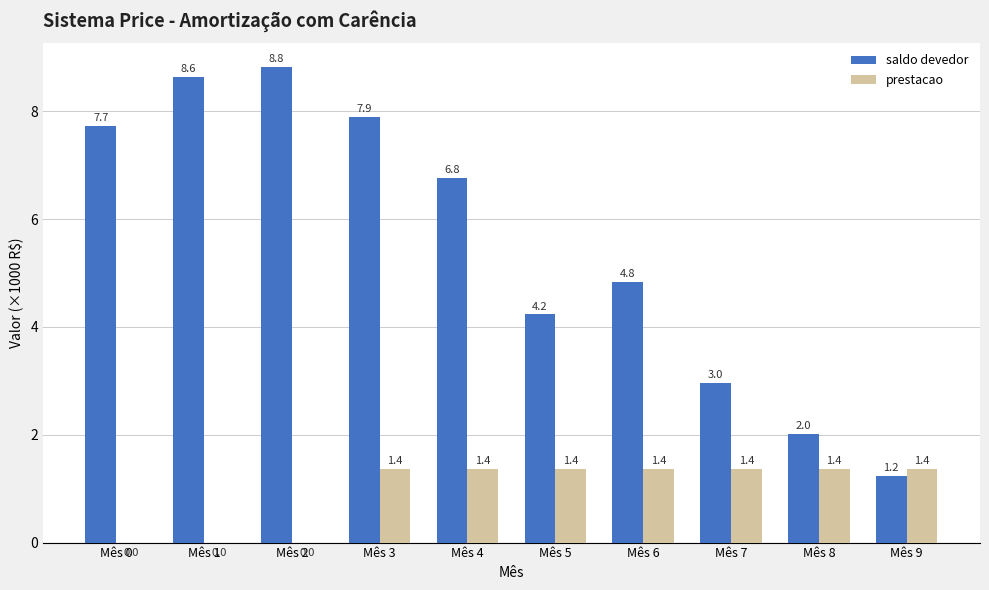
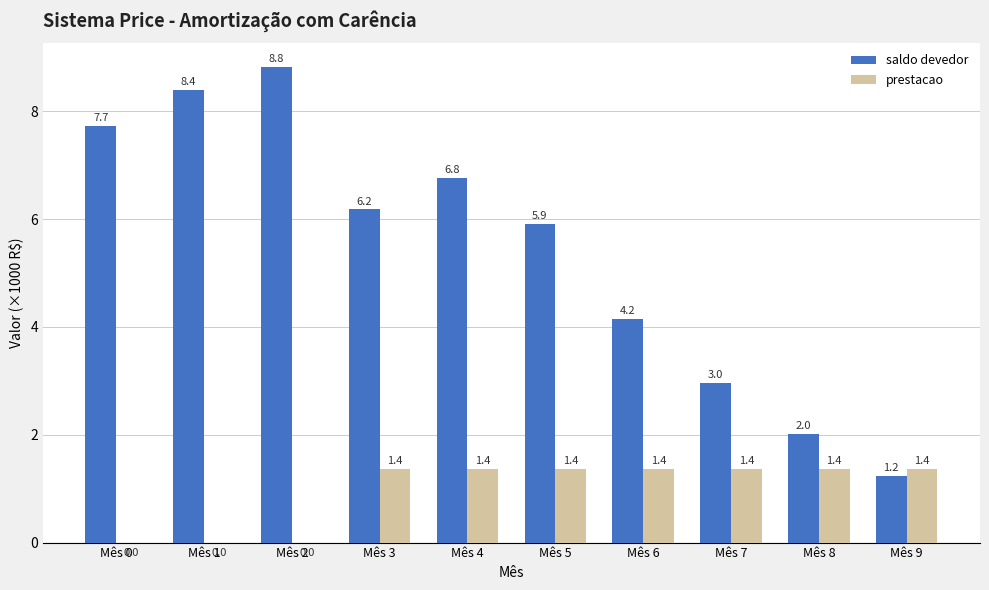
  {
    "saldo devedor": {
      "Mês 0": 7.7,
-     "Mês 1": 8.6,
+     "Mês 1": 8.4,
      "Mês 2": 8.8,
-     "Mês 3": 7.9,
+     "Mês 3": 6.2,
      "Mês 4": 6.8,
-     "Mês 5": 4.2,
-     "Mês 6": 4.8,
+     "Mês 5": 5.9,
+     "Mês 6": 4.2,
      "Mês 7": 3.0,
      "Mês 8": 2.0,
      "Mês 9": 1.2
    },
    "prestacao": {
      "Mês 0": 0.0,
      "Mês 1": 0.0,
      "Mês 2": 0.0,
      "Mês 3": 1.4,
      "Mês 4": 1.4,
      "Mês 5": 1.4,
      "Mês 6": 1.4,
      "Mês 7": 1.4,
      "Mês 8": 1.4,
      "Mês 9": 1.4
    }
  }
